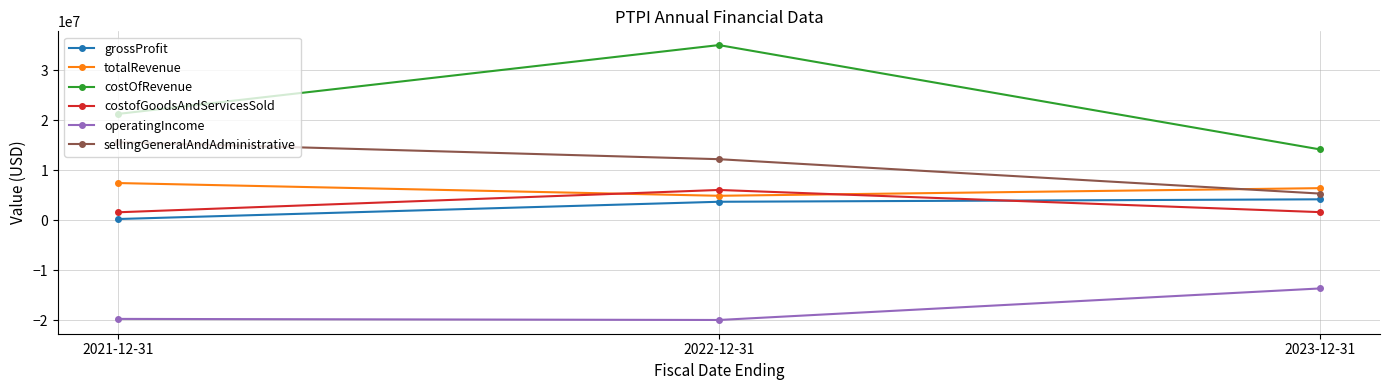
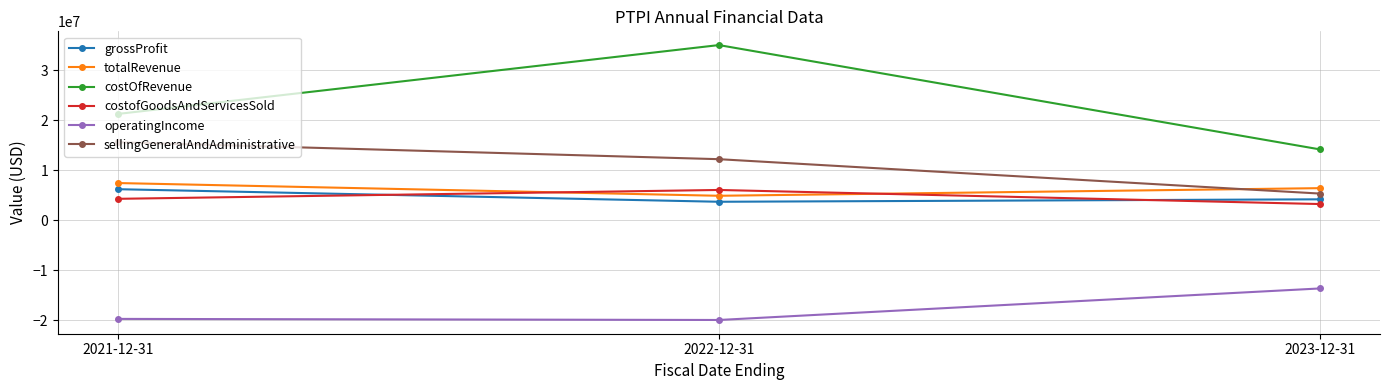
  {
    "grossProfit": {
-     "2021-12-31": 0,
+     "2021-12-31": 6000000,
      "2022-12-31": 4000000,
      "2023-12-31": 4000000
    },
    "totalRevenue": {
      "2021-12-31": 7000000,
      "2022-12-31": 5000000,
      "2023-12-31": 6000000
    },
    "costOfRevenue": {
      "2022-12-31": 35000000,
      "2023-12-31": 14000000
    },
    "costofGoodsAndServicesSold": {
-     "2021-12-31": 2000000,
+     "2021-12-31": 4000000,
      "2022-12-31": 6000000,
-     "2023-12-31": 2000000
+     "2023-12-31": 3000000
    },
    "operatingIncome": {
      "2021-12-31": -20000000,
      "2022-12-31": -20000000,
      "2023-12-31": -14000000
    },
    "sellingGeneralAndAdministrative": {
      "2022-12-31": 12000000,
      "2023-12-31": 5000000
    }
  }
